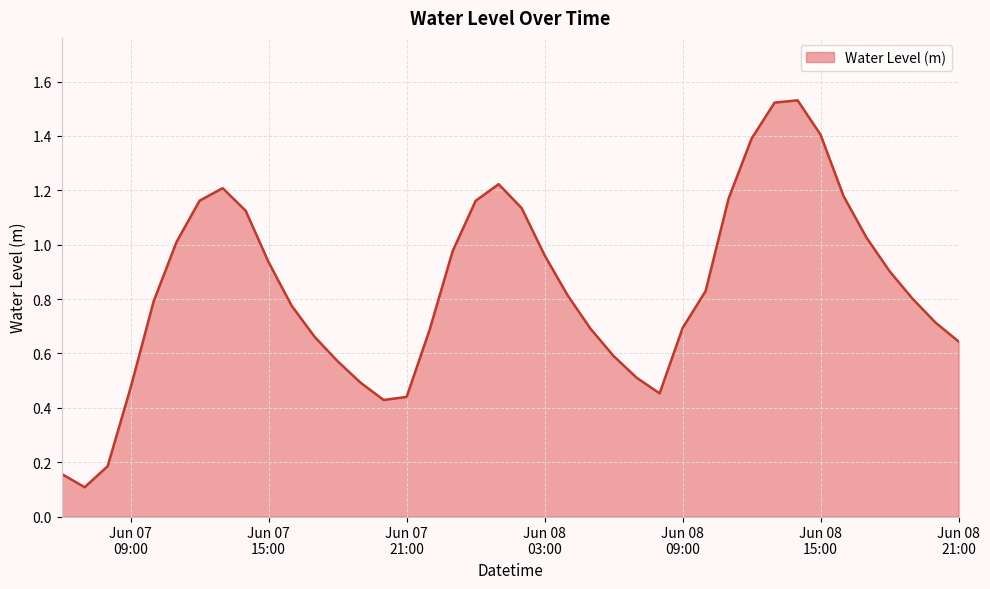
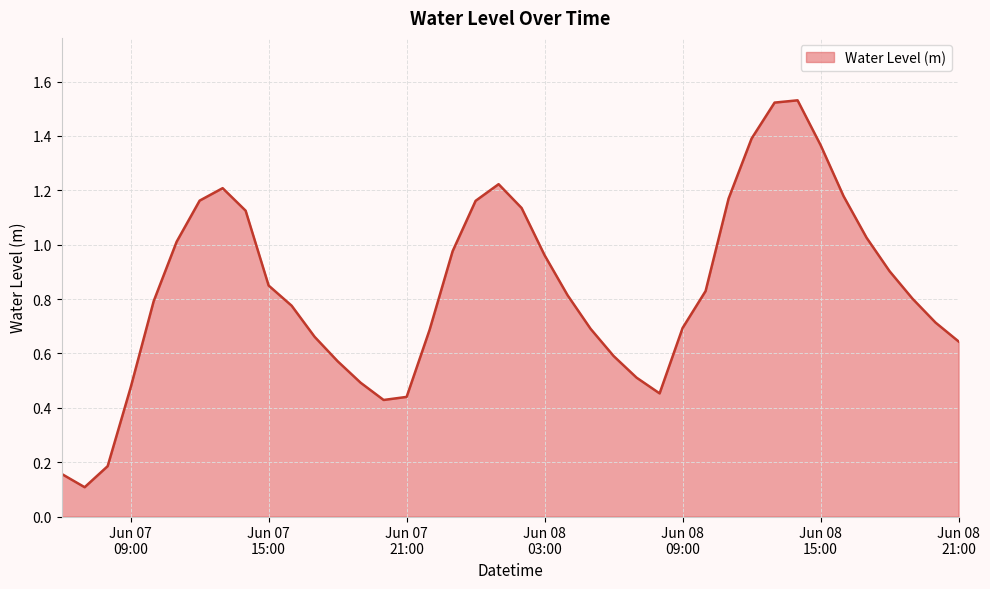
  {
    "Jun 07 09:00": 0.47,
-   "Jun 07 15:00": 0.94,
+   "Jun 07 15:00": 0.85,
    "Jun 07 21:00": 0.44,
    "Jun 08 03:00": 0.96,
    "Jun 08 09:00": 0.69,
-   "Jun 08 15:00": 1.40,
+   "Jun 08 15:00": 1.37,
    "Jun 08 21:00": 0.64
  }
